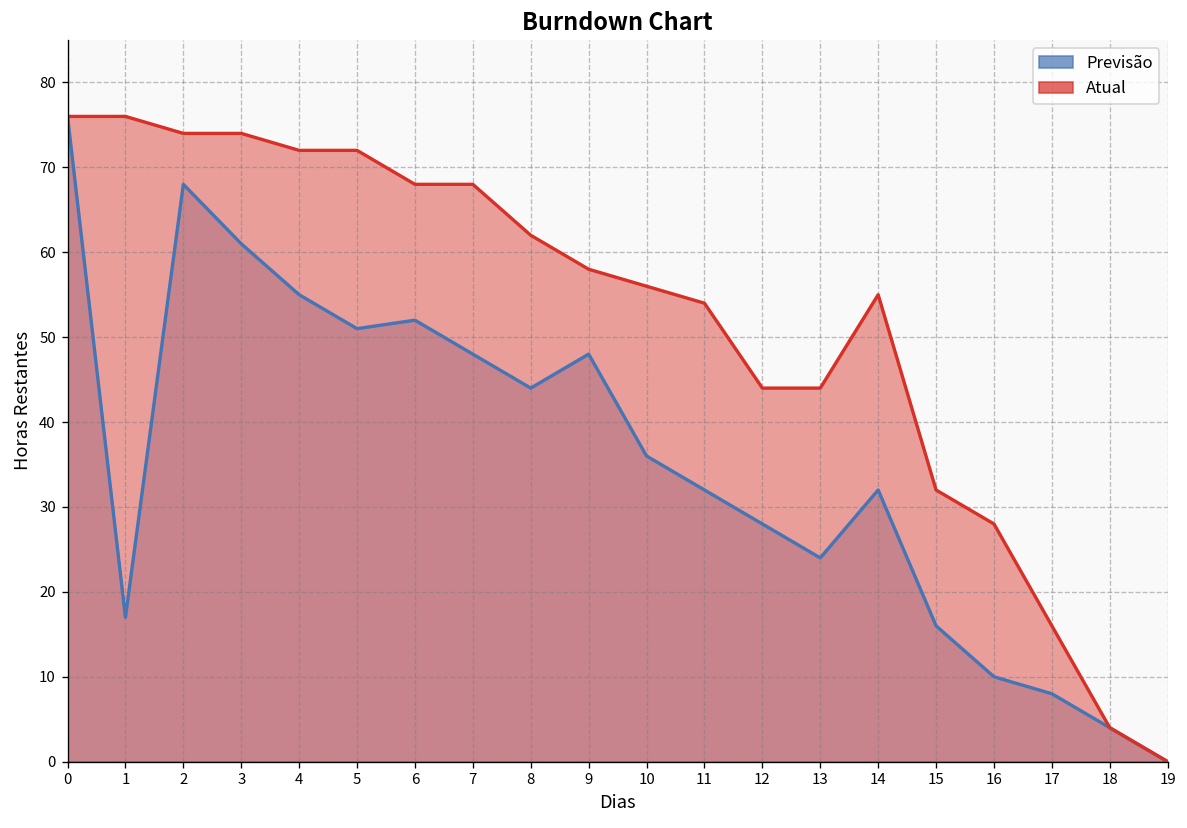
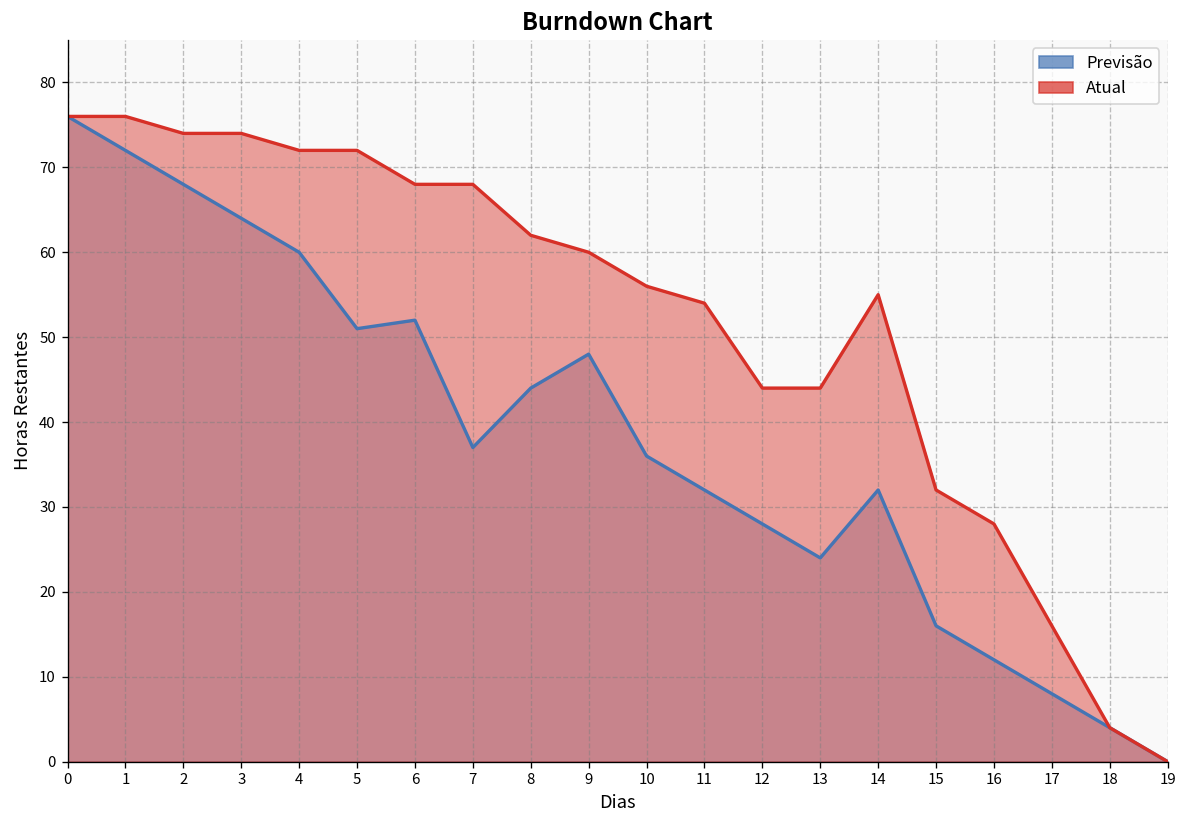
  {
    "Previsão": {
-     "1": 17,
+     "1": 72,
      "2": 68,
-     "3": 61,
-     "4": 55,
+     "3": 64,
+     "4": 60,
      "5": 51,
      "6": 52,
-     "7": 48,
+     "7": 37,
      "8": 44,
      "9": 48,
      "10": 36,
      "11": 32,
      "12": 28,
      "13": 24,
      "14": 32,
      "15": 16,
-     "16": 10,
+     "16": 12,
      "17": 8
    },
    "Atual": {
      "1": 76,
      "2": 74,
      "3": 74,
      "4": 72,
      "5": 72,
      "6": 68,
      "7": 68,
      "8": 62,
-     "9": 58,
+     "9": 60,
      "10": 56,
      "11": 54,
      "12": 44,
      "13": 44,
      "14": 55,
      "15": 32,
      "16": 28,
      "17": 16
    }
  }
